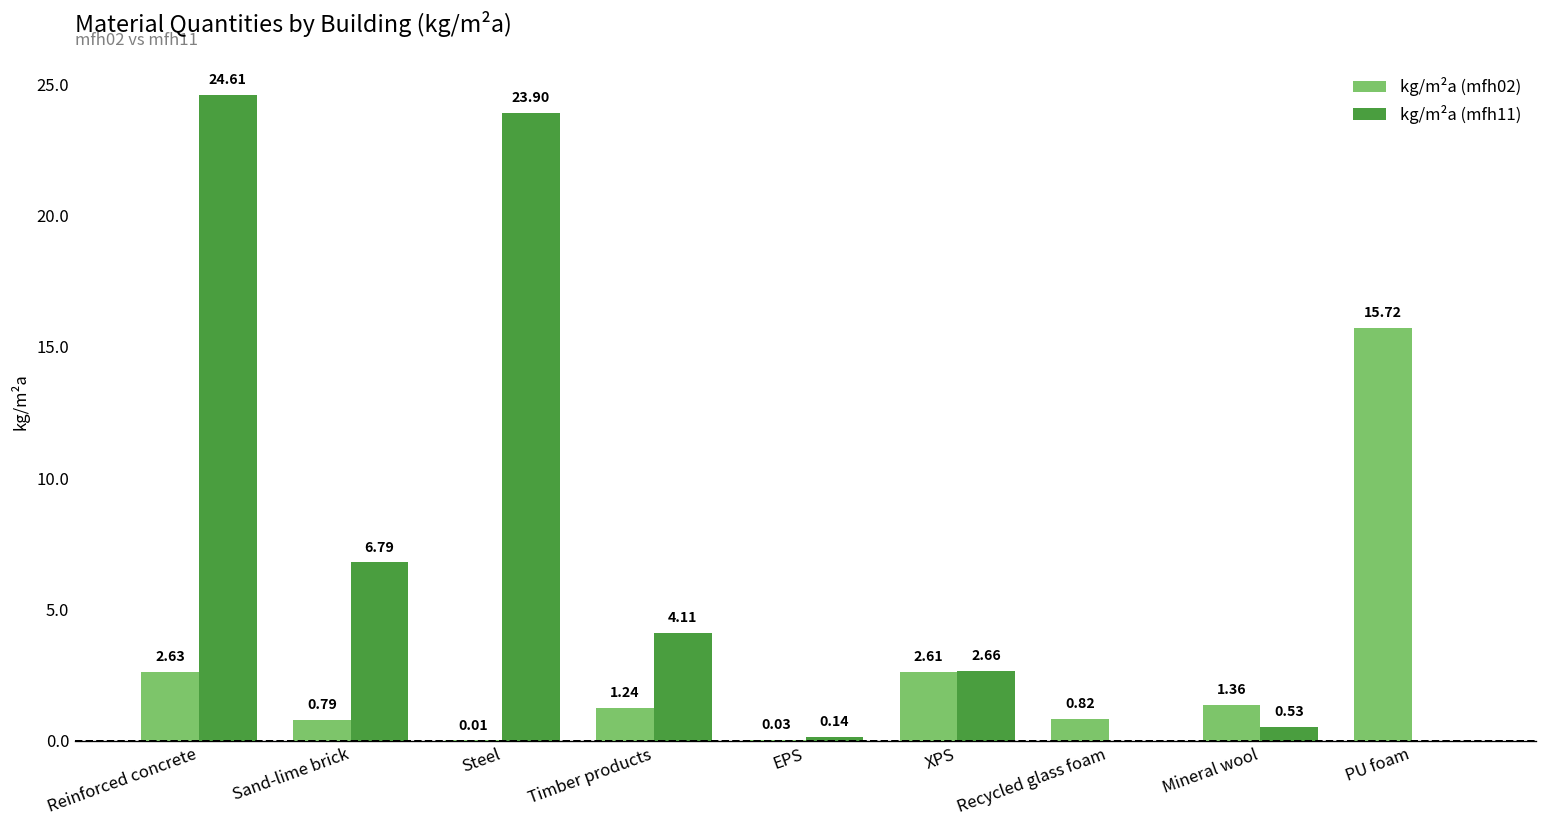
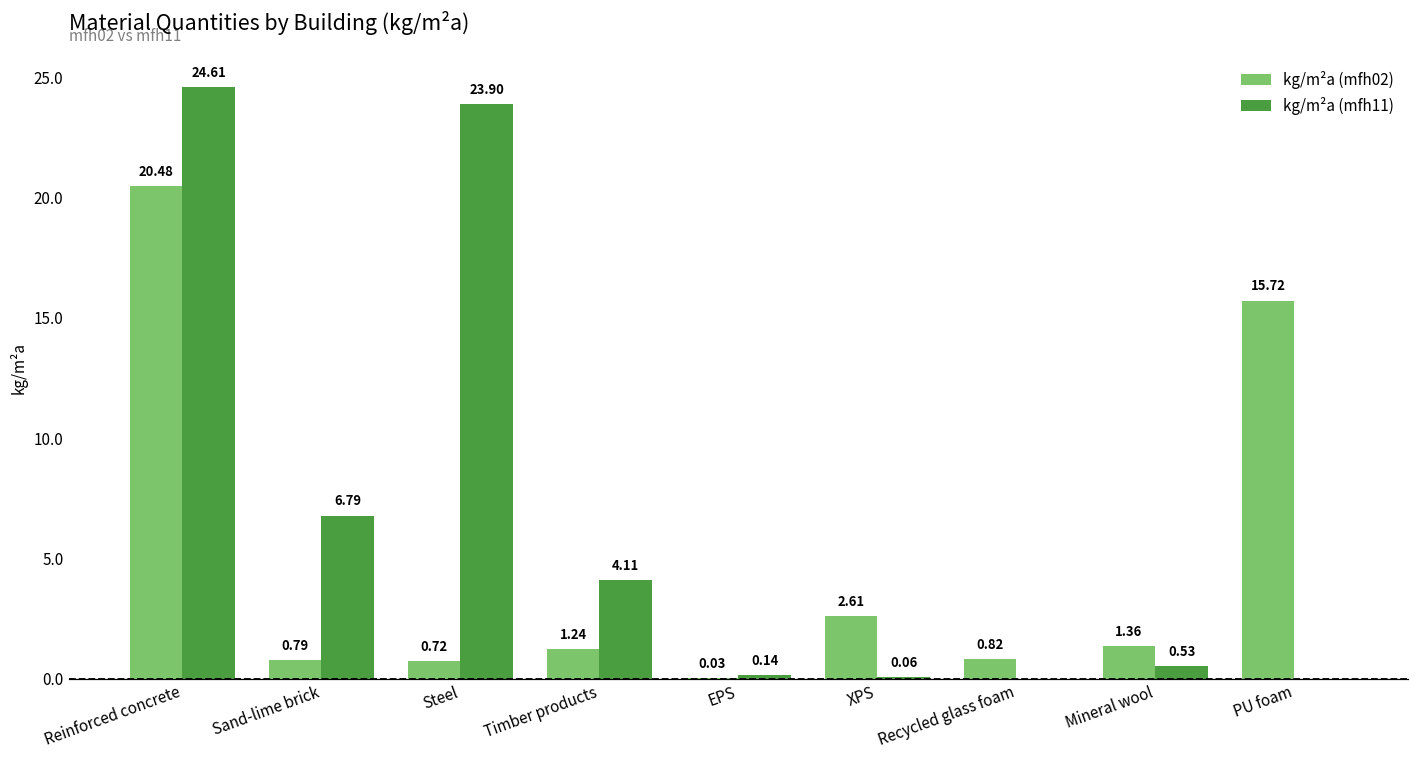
  {
    "kg/m²a (mfh02)": {
-     "Reinforced concrete": 2.63,
+     "Reinforced concrete": 20.48,
      "Sand-lime brick": 0.79,
-     "Steel": 0.01,
+     "Steel": 0.72,
      "Timber products": 1.24,
      "EPS": 0.03,
      "XPS": 2.61,
      "Recycled glass foam": 0.82,
      "Mineral wool": 1.36,
      "PU foam": 15.72
    },
    "kg/m²a (mfh11)": {
      "Reinforced concrete": 24.61,
      "Sand-lime brick": 6.79,
      "Steel": 23.90,
      "Timber products": 4.11,
      "EPS": 0.14,
-     "XPS": 2.66,
+     "XPS": 0.06,
      "Mineral wool": 0.53
    }
  }
